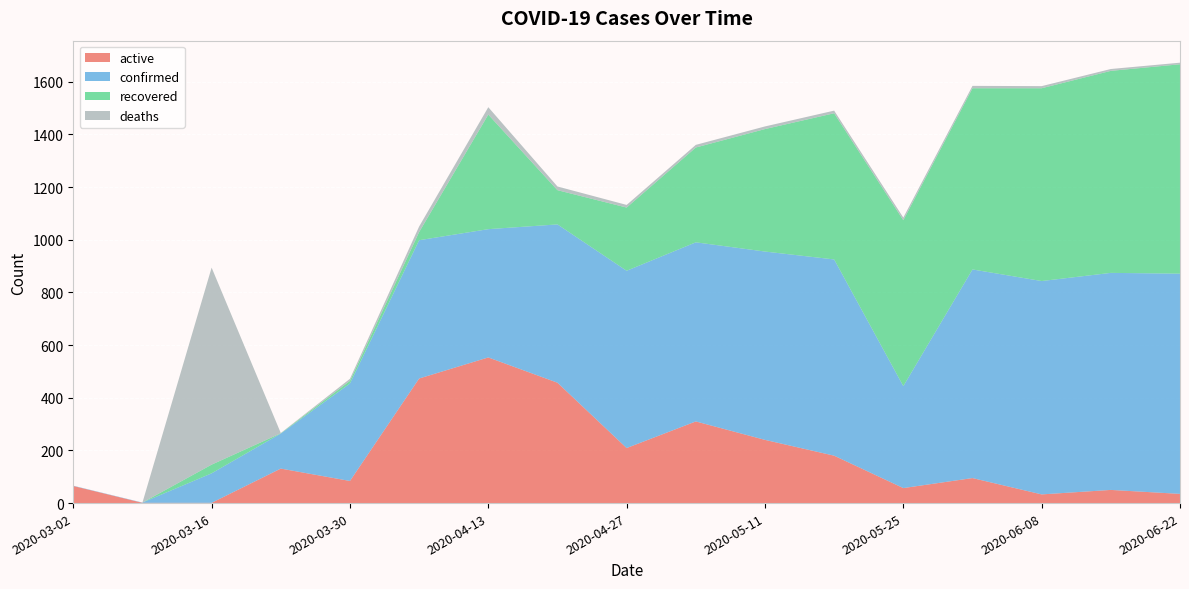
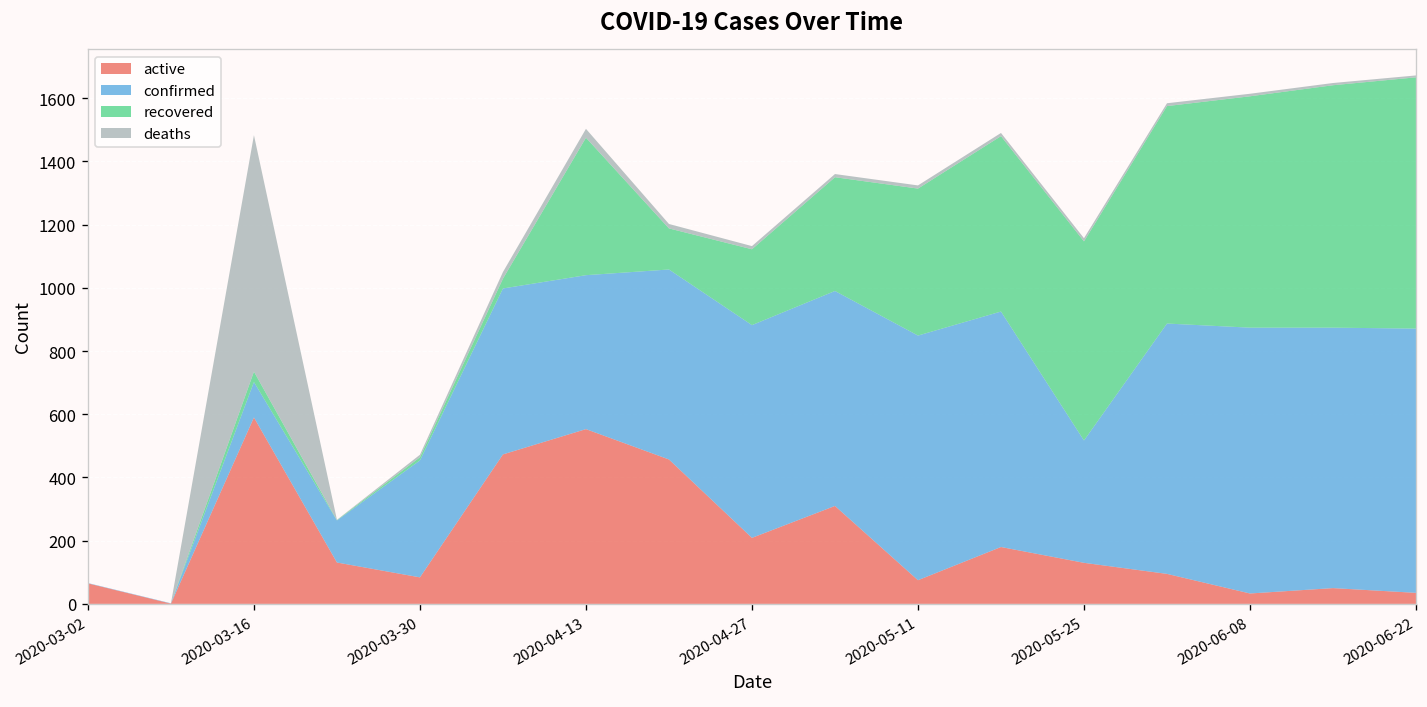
  {
    "active": {
-     "2020-03-16": 0,
+     "2020-03-16": 590,
      "2020-03-30": 80,
      "2020-04-13": 550,
      "2020-04-27": 210,
-     "2020-05-11": 240,
-     "2020-05-25": 60,
+     "2020-05-11": 80,
+     "2020-05-25": 130,
      "2020-06-08": 30,
      "2020-06-22": 40
    },
    "confirmed": {
      "2020-03-16": 110,
      "2020-03-30": 370,
      "2020-04-13": 490,
      "2020-04-27": 670,
-     "2020-05-11": 720,
+     "2020-05-11": 770,
      "2020-05-25": 390,
-     "2020-06-08": 810,
+     "2020-06-08": 840,
      "2020-06-22": 840
    },
    "recovered": {
      "2020-03-16": 30,
      "2020-04-13": 440,
      "2020-04-27": 240,
      "2020-05-11": 470,
      "2020-05-25": 630
    },
    "deaths": {
      "2020-03-16": 750,
      "2020-04-13": 30,
      "2020-04-27": 10,
      "2020-05-11": 10,
      "2020-05-25": 10
    }
  }
